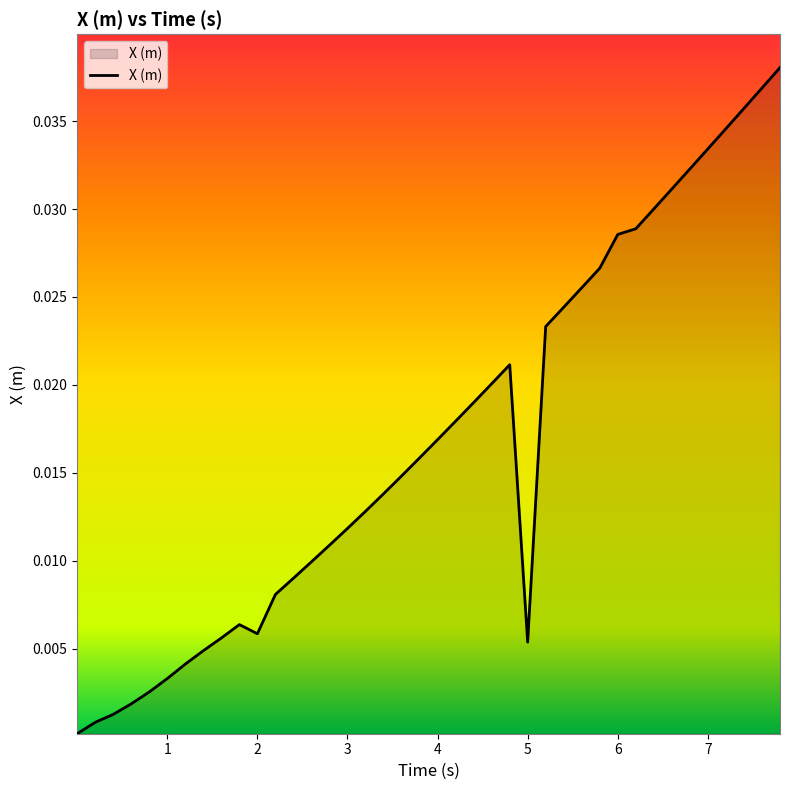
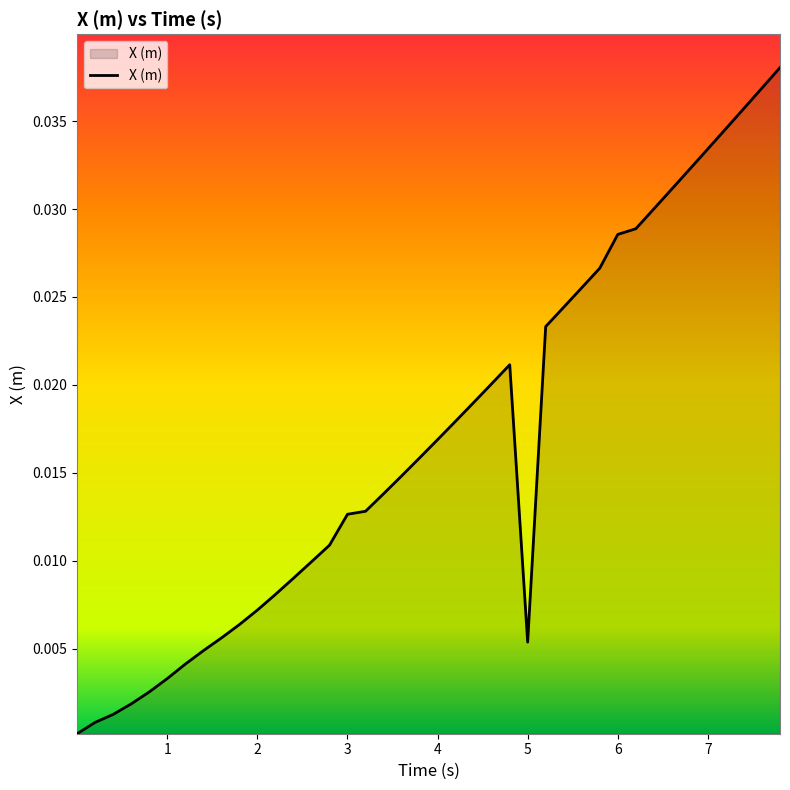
  {
    "1": 0.0033,
-   "2": 0.0058,
-   "3": 0.0118,
+   "2": 0.0072,
+   "3": 0.0126,
    "4": 0.0169,
    "5": 0.0054,
    "6": 0.0286,
    "7": 0.0334
  }
